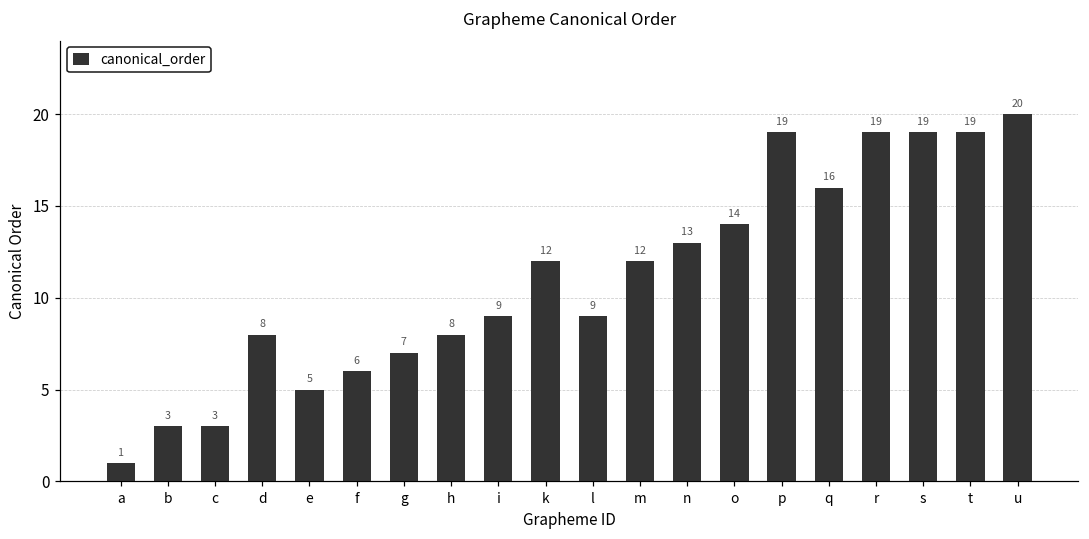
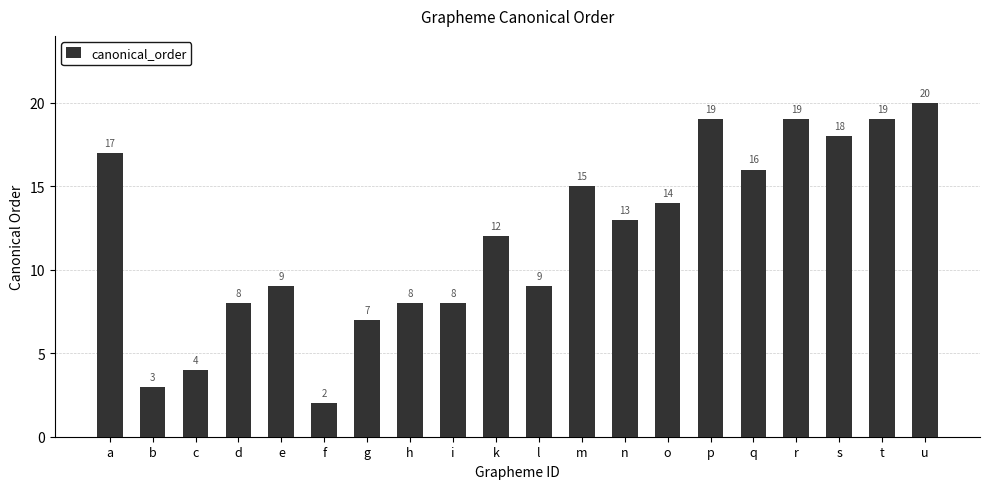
  {
-   "a": 1,
+   "a": 17,
    "b": 3,
-   "c": 3,
+   "c": 4,
    "d": 8,
-   "e": 5,
-   "f": 6,
+   "e": 9,
+   "f": 2,
    "g": 7,
    "h": 8,
-   "i": 9,
+   "i": 8,
    "k": 12,
    "l": 9,
-   "m": 12,
+   "m": 15,
    "n": 13,
    "o": 14,
    "p": 19,
    "q": 16,
    "r": 19,
-   "s": 19,
+   "s": 18,
    "t": 19,
    "u": 20
  }
